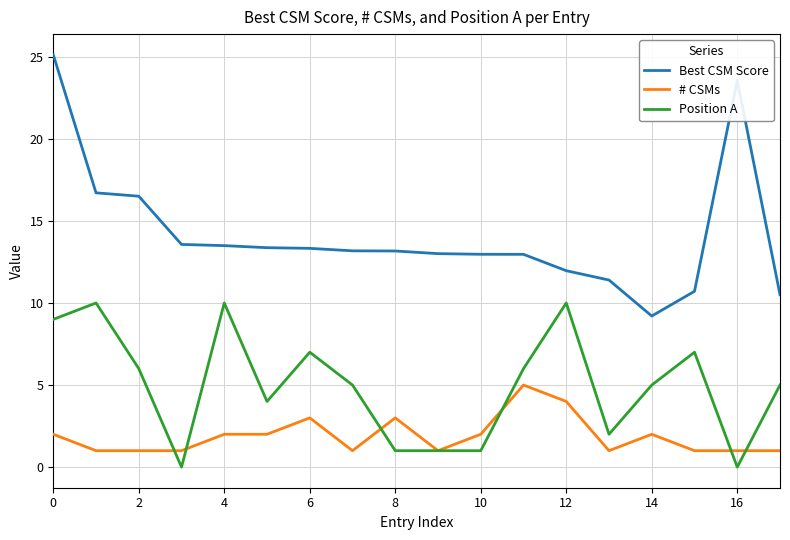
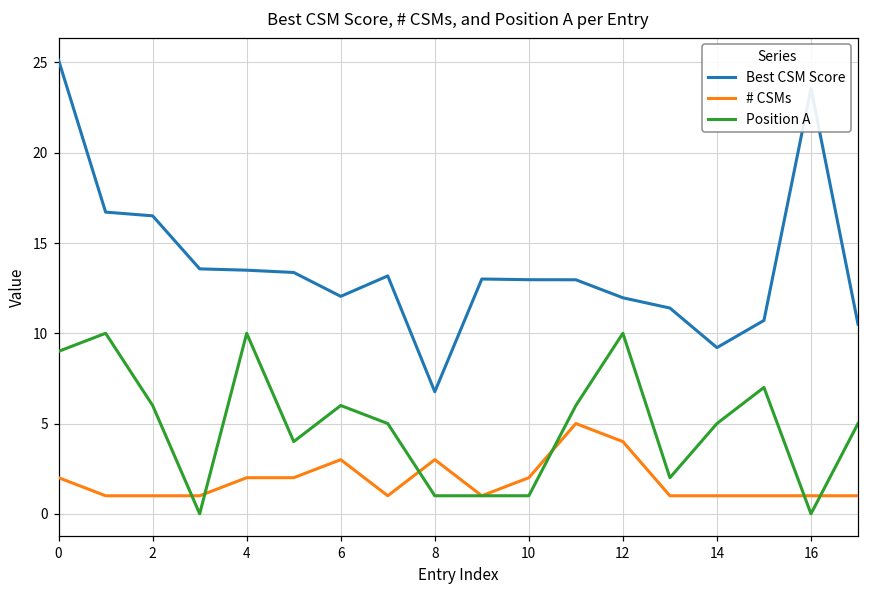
  {
    "Best CSM Score": {
      "0": 25.1,
      "2": 16.5,
      "4": 13.5,
-     "6": 13.3,
-     "8": 13.2,
+     "6": 12.0,
+     "8": 6.8,
      "10": 13.0,
      "12": 12.0,
      "14": 9.2
    },
    "# CSMs": {
      "0": 2,
      "2": 1,
      "4": 2,
      "6": 3,
      "8": 3,
      "10": 2,
      "12": 4,
-     "14": 2,
+     "14": 1,
      "16": 1
    },
    "Position A": {
      "0": 9,
      "2": 6,
      "4": 10,
-     "6": 7,
+     "6": 6,
      "8": 1,
      "10": 1,
      "12": 10,
      "14": 5,
      "16": 0
    }
  }
